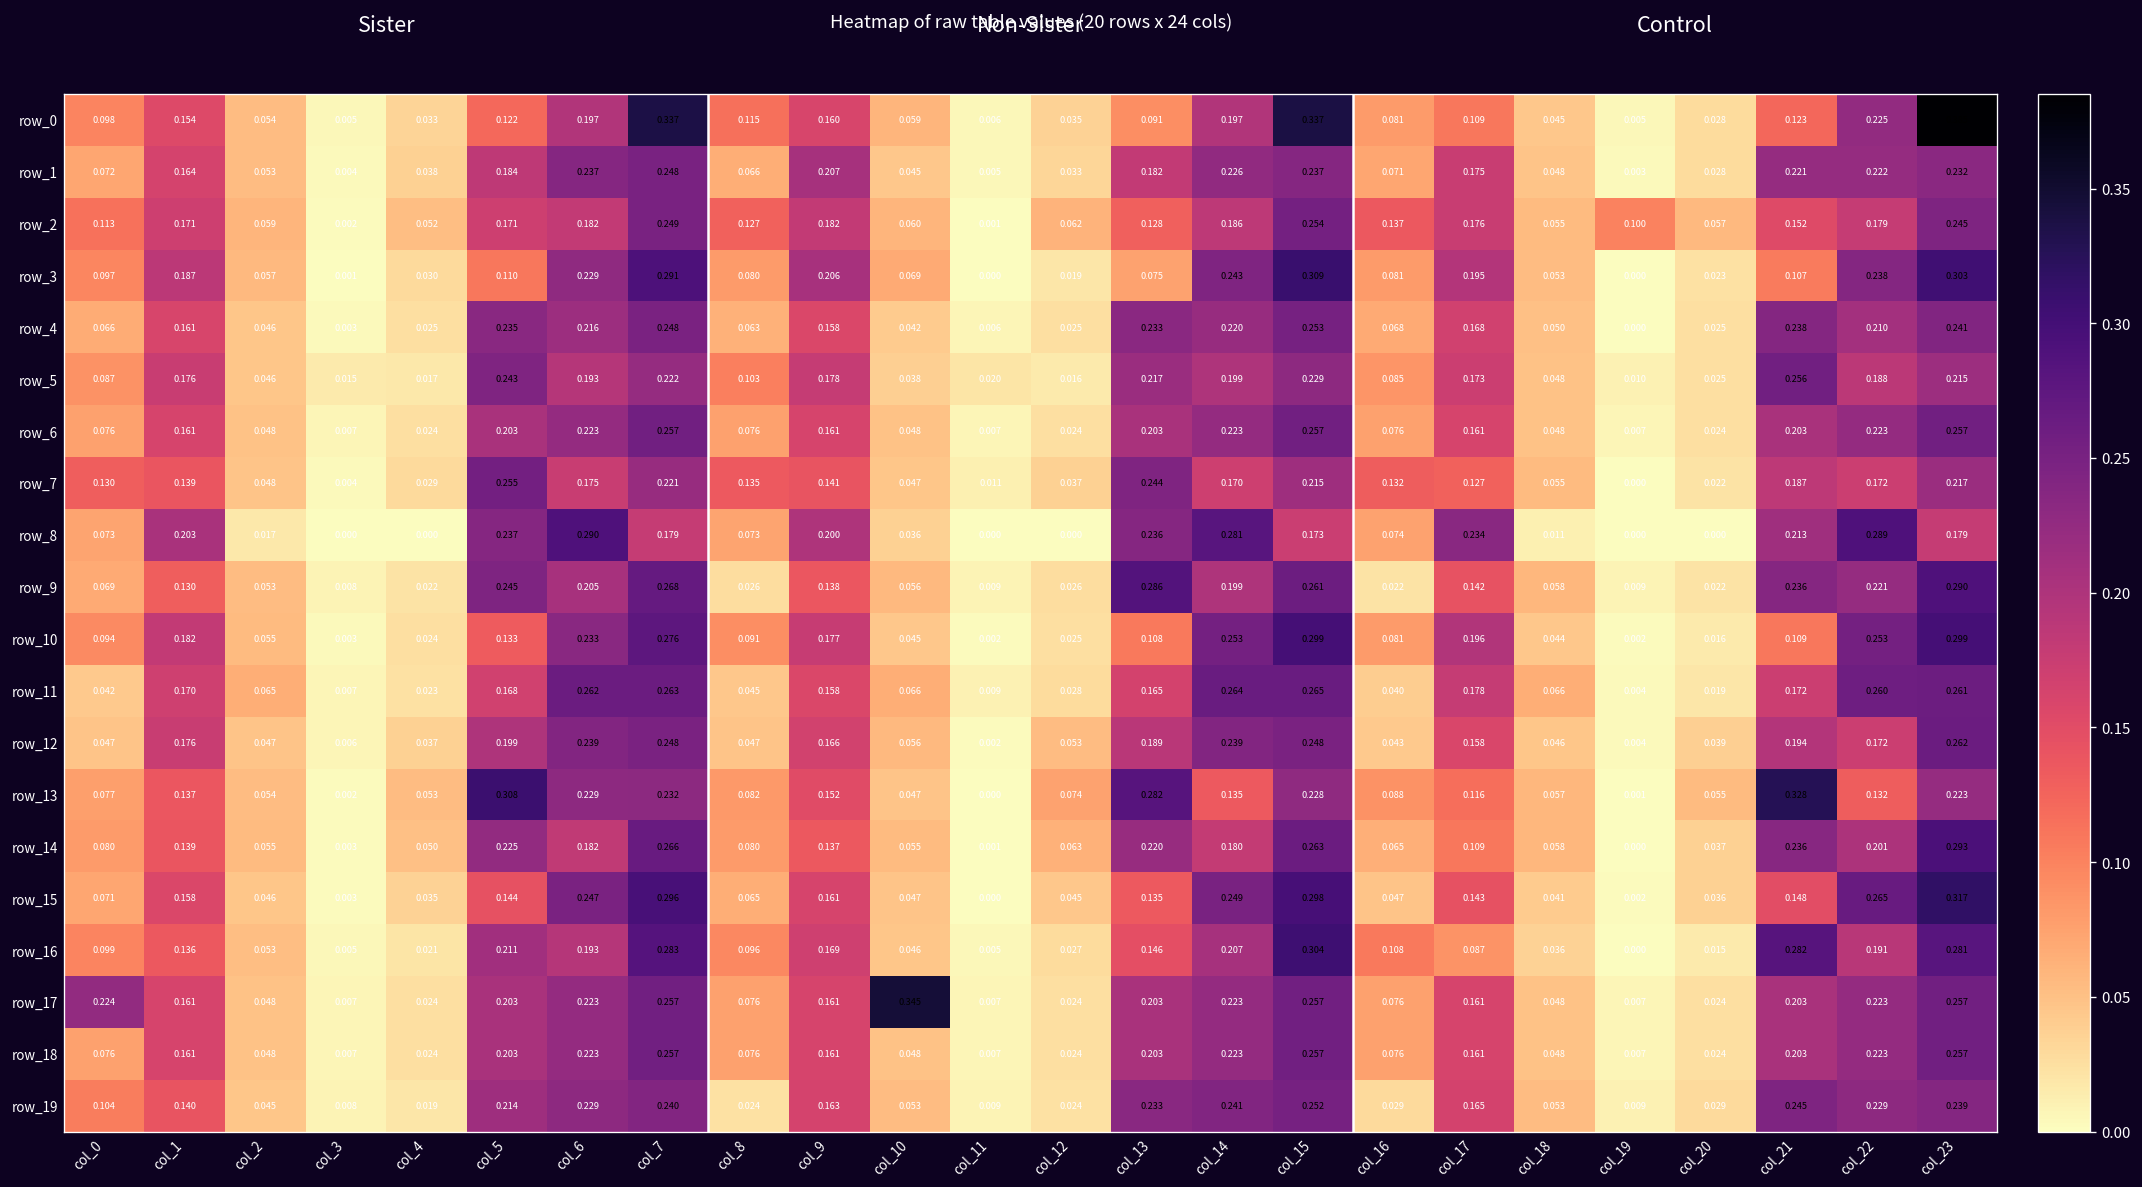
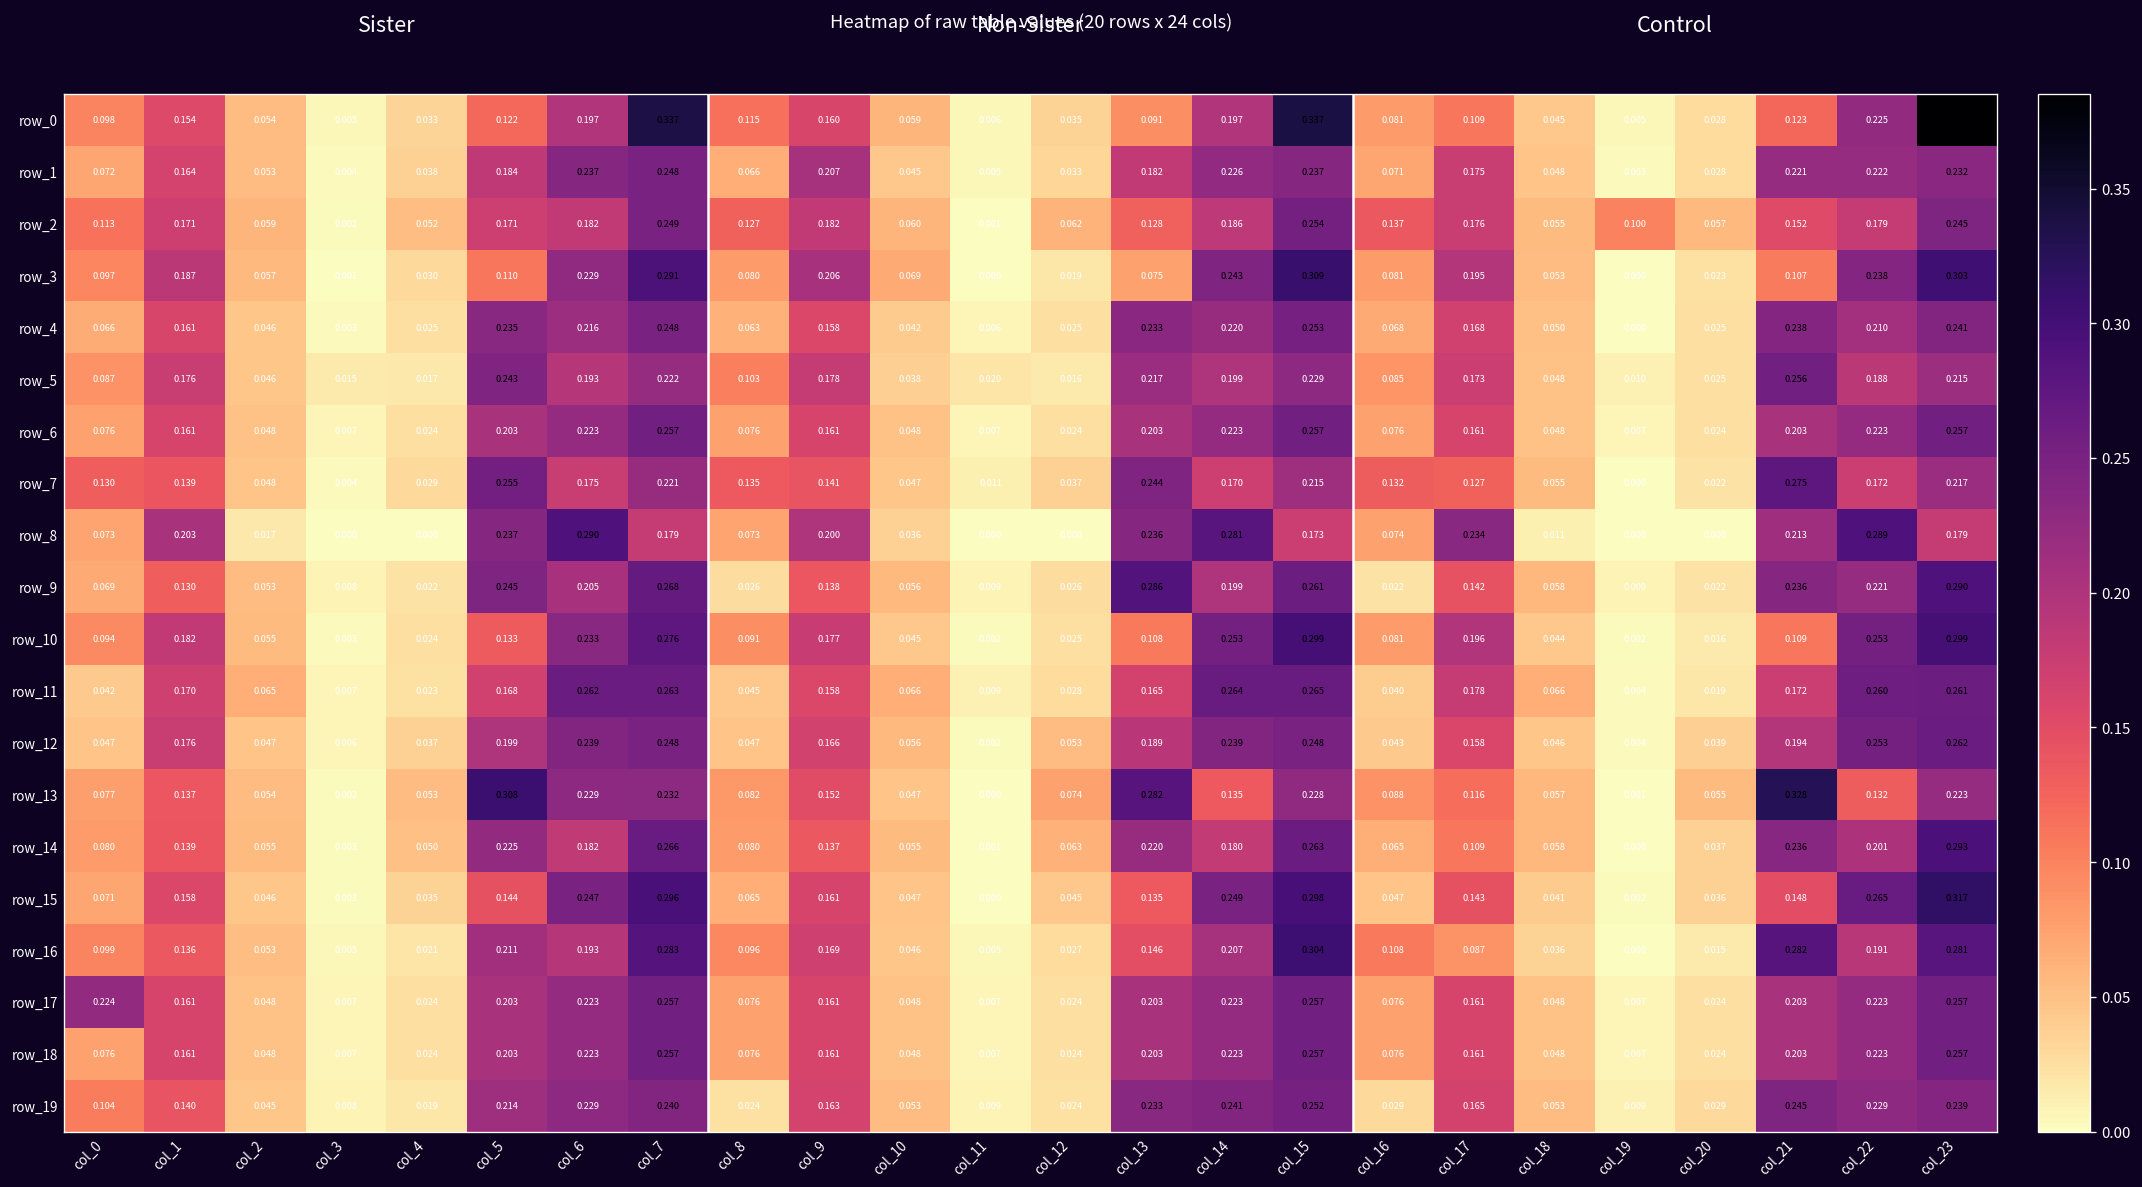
  {
    "row_7": {
      "col_0": 0.130,
      "col_1": 0.139,
      "col_2": 0.048,
      "col_3": 0.004,
      "col_4": 0.029,
      "col_5": 0.255,
      "col_6": 0.175,
      "col_7": 0.221,
      "col_8": 0.135,
      "col_9": 0.141,
      "col_10": 0.047,
      "col_11": 0.011,
      "col_12": 0.037,
      "col_13": 0.244,
      "col_14": 0.170,
      "col_15": 0.215,
      "col_16": 0.132,
      "col_17": 0.127,
      "col_18": 0.055,
      "col_19": 0.000,
      "col_20": 0.022,
-     "col_21": 0.187,
+     "col_21": 0.275,
      "col_22": 0.172,
      "col_23": 0.217
    },
    "row_12": {
      "col_0": 0.047,
      "col_1": 0.176,
      "col_2": 0.047,
      "col_3": 0.006,
      "col_4": 0.037,
      "col_5": 0.199,
      "col_6": 0.239,
      "col_7": 0.248,
      "col_8": 0.047,
      "col_9": 0.166,
      "col_10": 0.056,
      "col_11": 0.002,
      "col_12": 0.053,
      "col_13": 0.189,
      "col_14": 0.239,
      "col_15": 0.248,
      "col_16": 0.043,
      "col_17": 0.158,
      "col_18": 0.046,
      "col_19": 0.004,
      "col_20": 0.039,
      "col_21": 0.194,
-     "col_22": 0.172,
+     "col_22": 0.253,
      "col_23": 0.262
    },
    "row_17": {
      "col_0": 0.224,
      "col_1": 0.161,
      "col_2": 0.048,
      "col_3": 0.007,
      "col_4": 0.024,
      "col_5": 0.203,
      "col_6": 0.223,
      "col_7": 0.257,
      "col_8": 0.076,
      "col_9": 0.161,
-     "col_10": 0.345,
+     "col_10": 0.048,
      "col_11": 0.007,
      "col_12": 0.024,
      "col_13": 0.203,
      "col_14": 0.223,
      "col_15": 0.257,
      "col_16": 0.076,
      "col_17": 0.161,
      "col_18": 0.048,
      "col_19": 0.007,
      "col_20": 0.024,
      "col_21": 0.203,
      "col_22": 0.223,
      "col_23": 0.257
    }
  }
